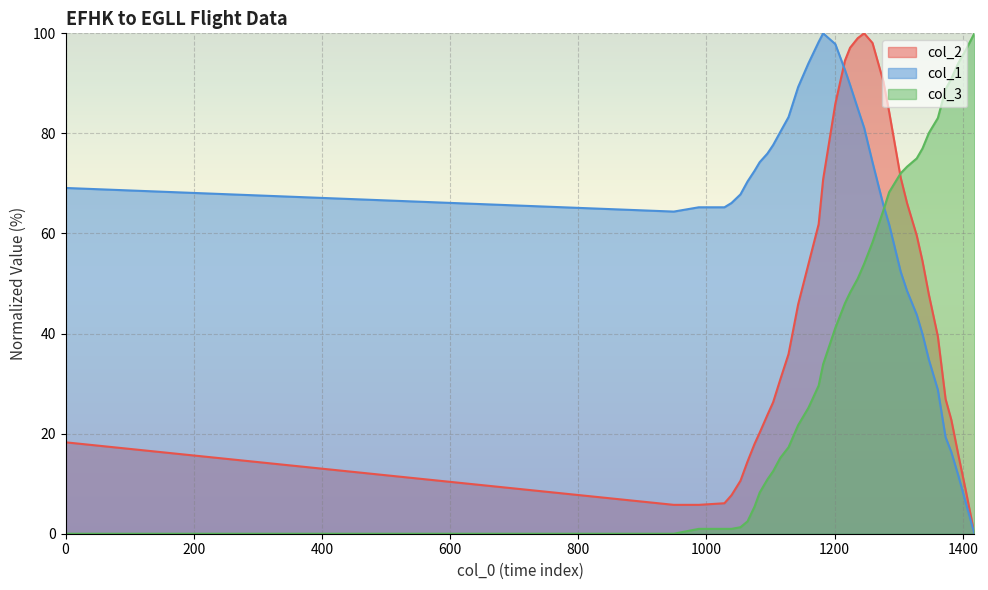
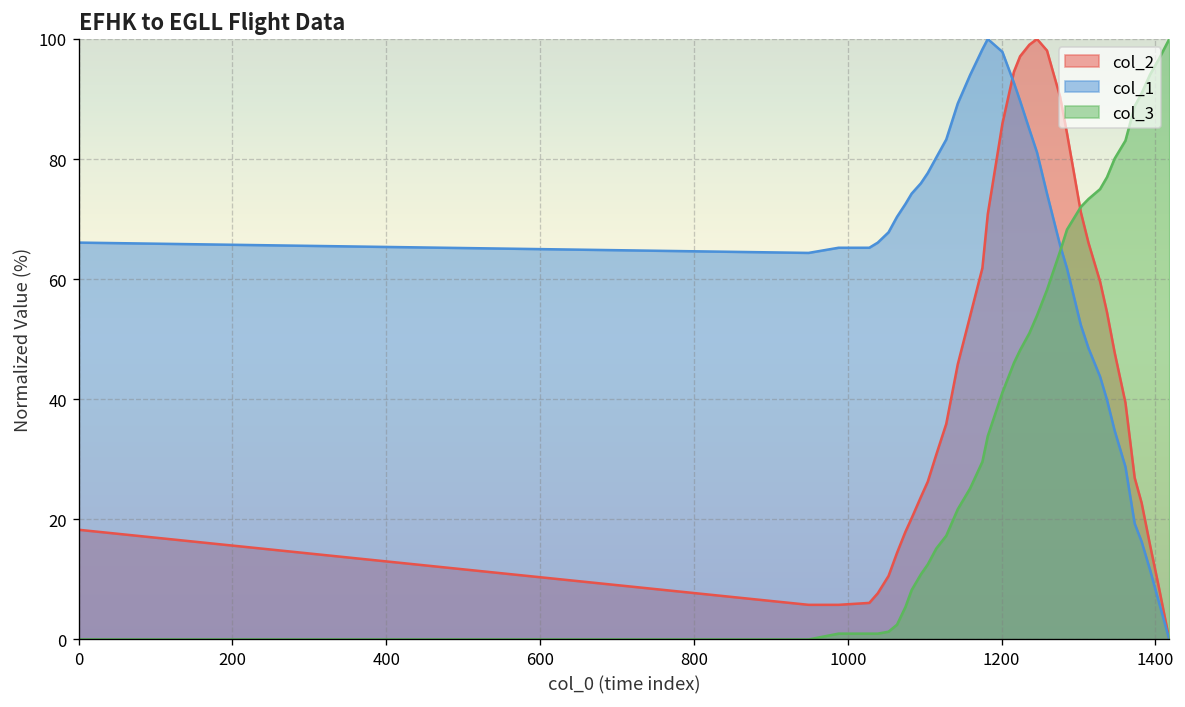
  {
    "col_2": {
      "0": 18
    },
    "col_1": {
-     "0": 69
+     "0": 66
    },
    "col_3": {
      "0": 0
    }
  }
